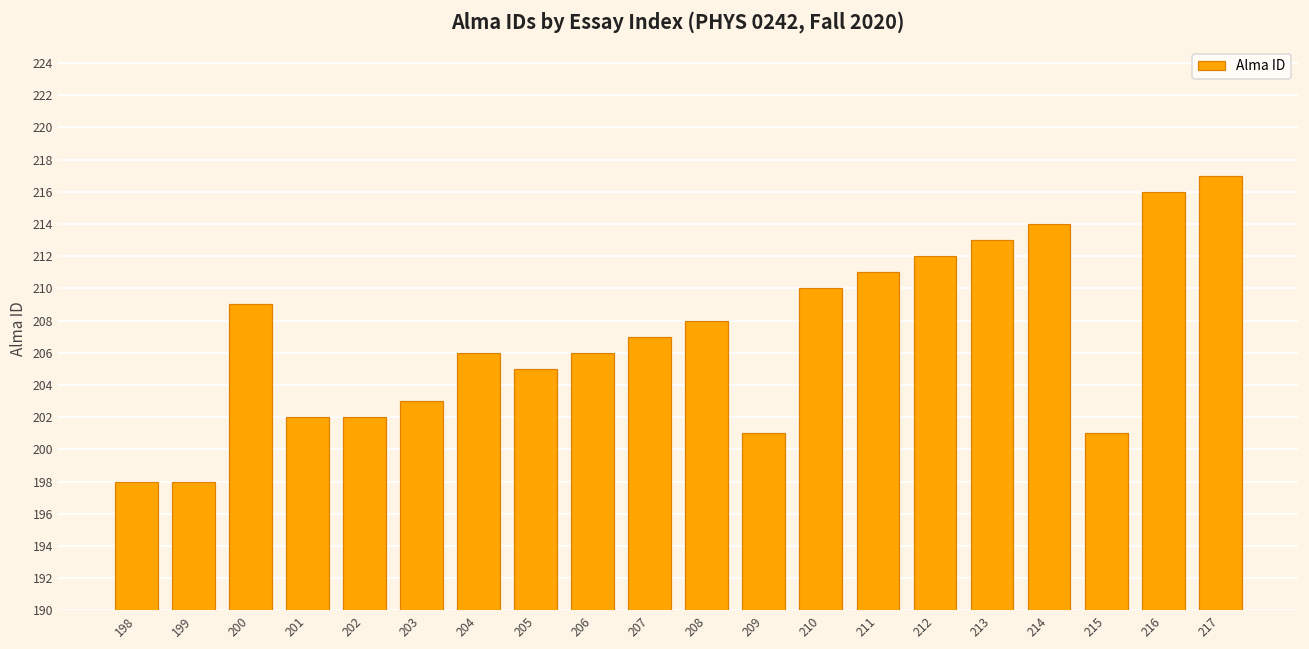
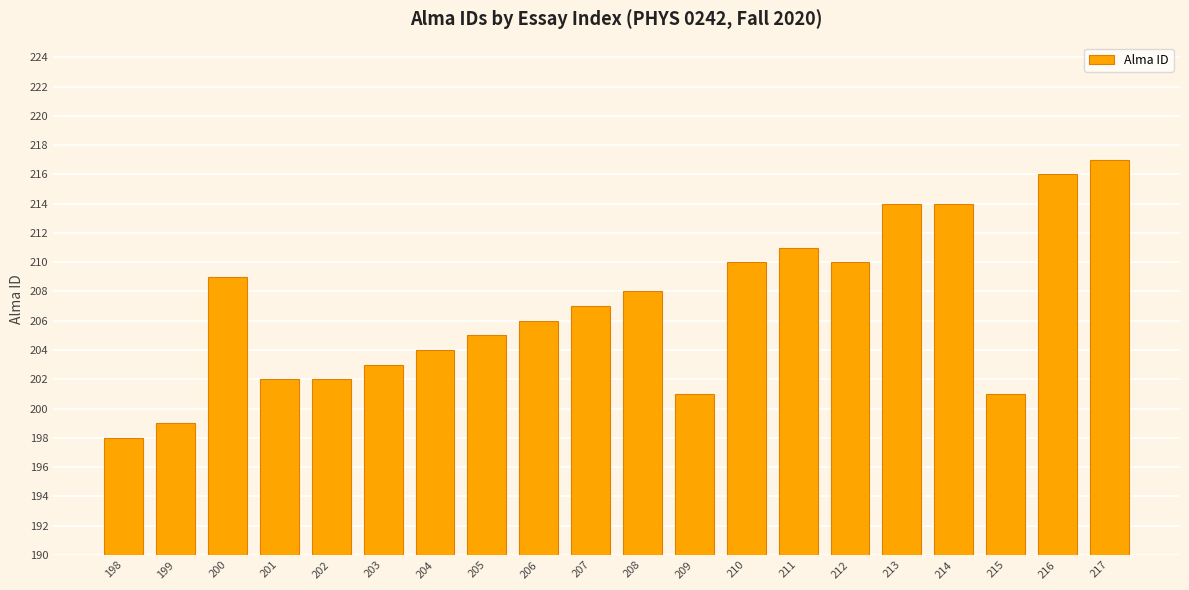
  {
    "198": 198,
-   "199": 198,
+   "199": 199,
    "200": 209,
    "201": 202,
    "202": 202,
    "203": 203,
-   "204": 206,
+   "204": 204,
    "205": 205,
    "206": 206,
    "207": 207,
    "208": 208,
    "209": 201,
    "210": 210,
    "211": 211,
-   "212": 212,
-   "213": 213,
+   "212": 210,
+   "213": 214,
    "214": 214,
    "215": 201,
    "216": 216,
    "217": 217
  }
